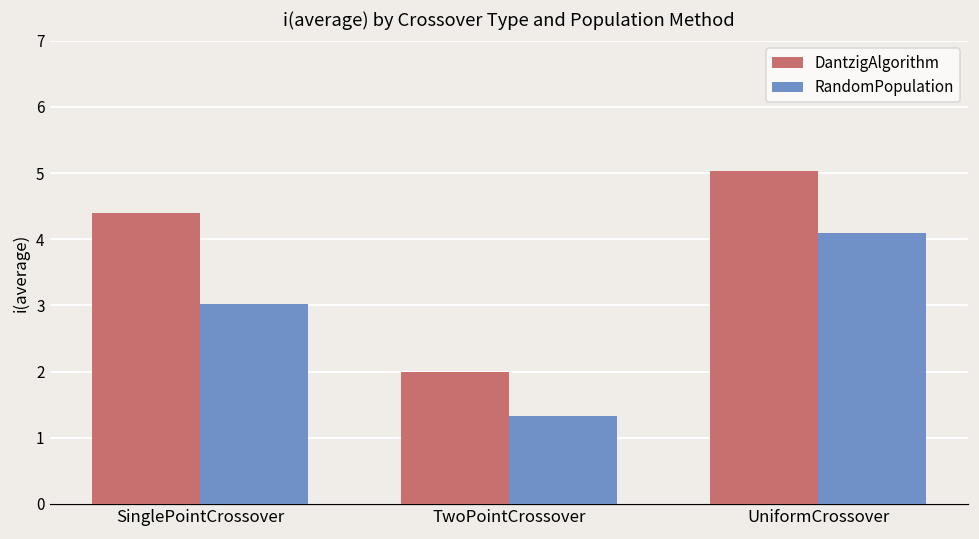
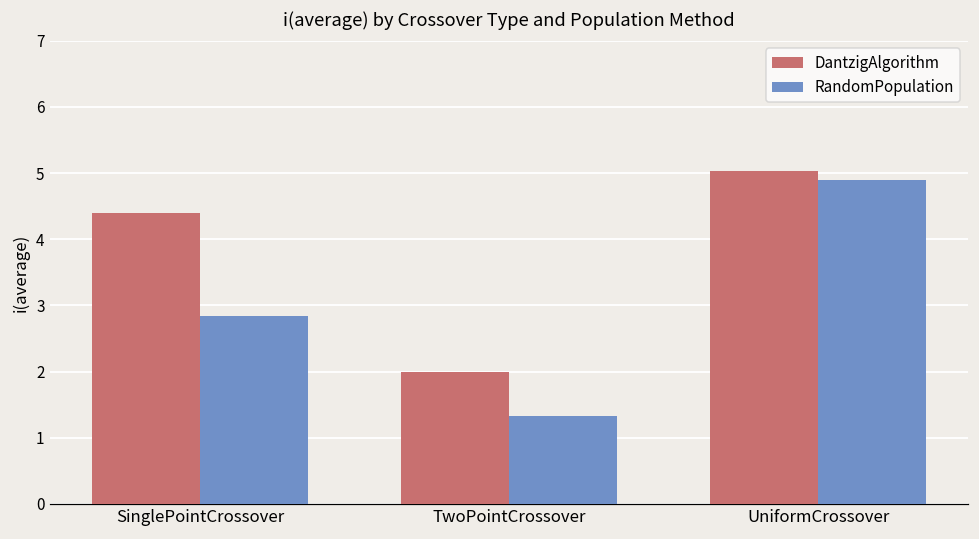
  {
    "DantzigAlgorithm": {
      "SinglePointCrossover": 4.4,
      "TwoPointCrossover": 2.0,
      "UniformCrossover": 5.0
    },
    "RandomPopulation": {
-     "SinglePointCrossover": 3.0,
+     "SinglePointCrossover": 2.8,
      "TwoPointCrossover": 1.3,
-     "UniformCrossover": 4.1
+     "UniformCrossover": 4.9
    }
  }
